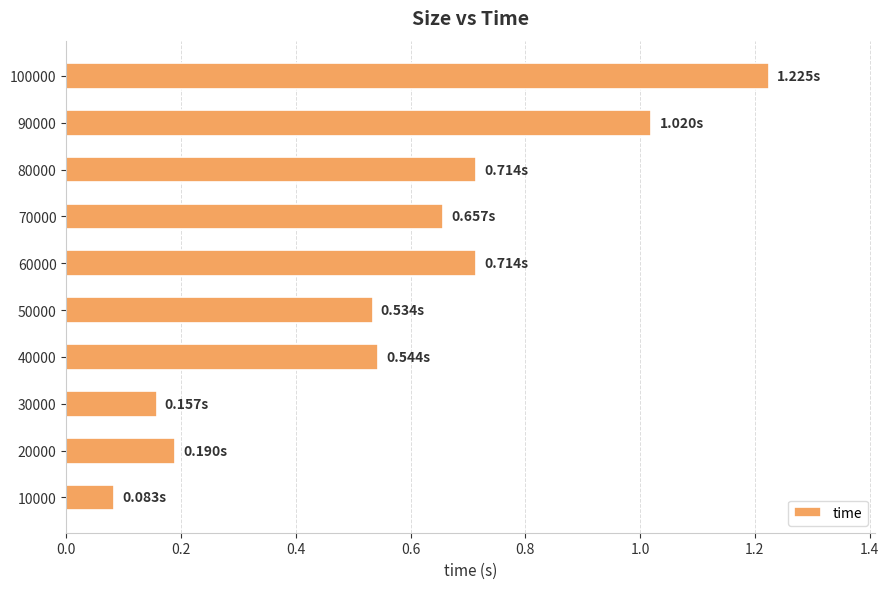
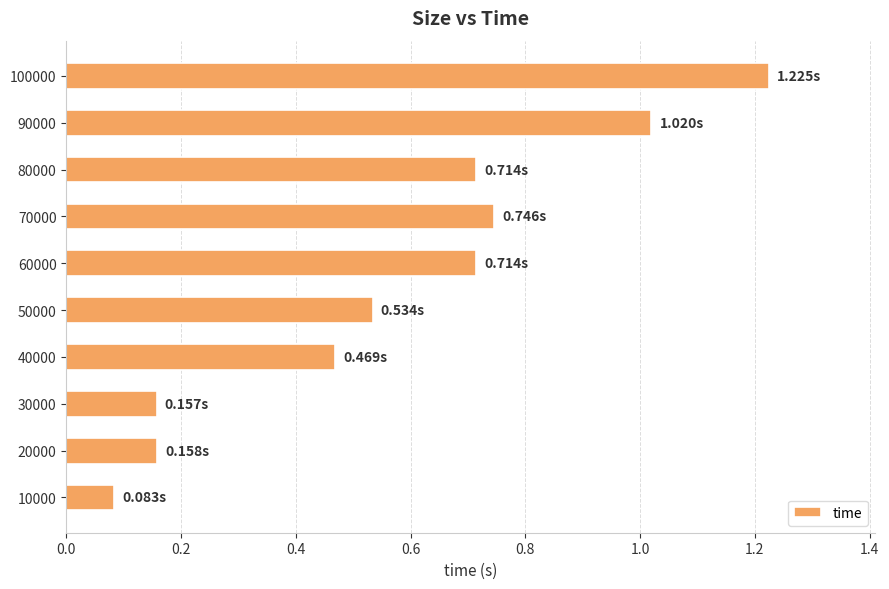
  {
    "100000": "1.225s",
    "90000": "1.020s",
    "80000": "0.714s",
-   "70000": "0.657s",
+   "70000": "0.746s",
    "60000": "0.714s",
    "50000": "0.534s",
-   "40000": "0.544s",
+   "40000": "0.469s",
    "30000": "0.157s",
-   "20000": "0.190s",
+   "20000": "0.158s",
    "10000": "0.083s"
  }
